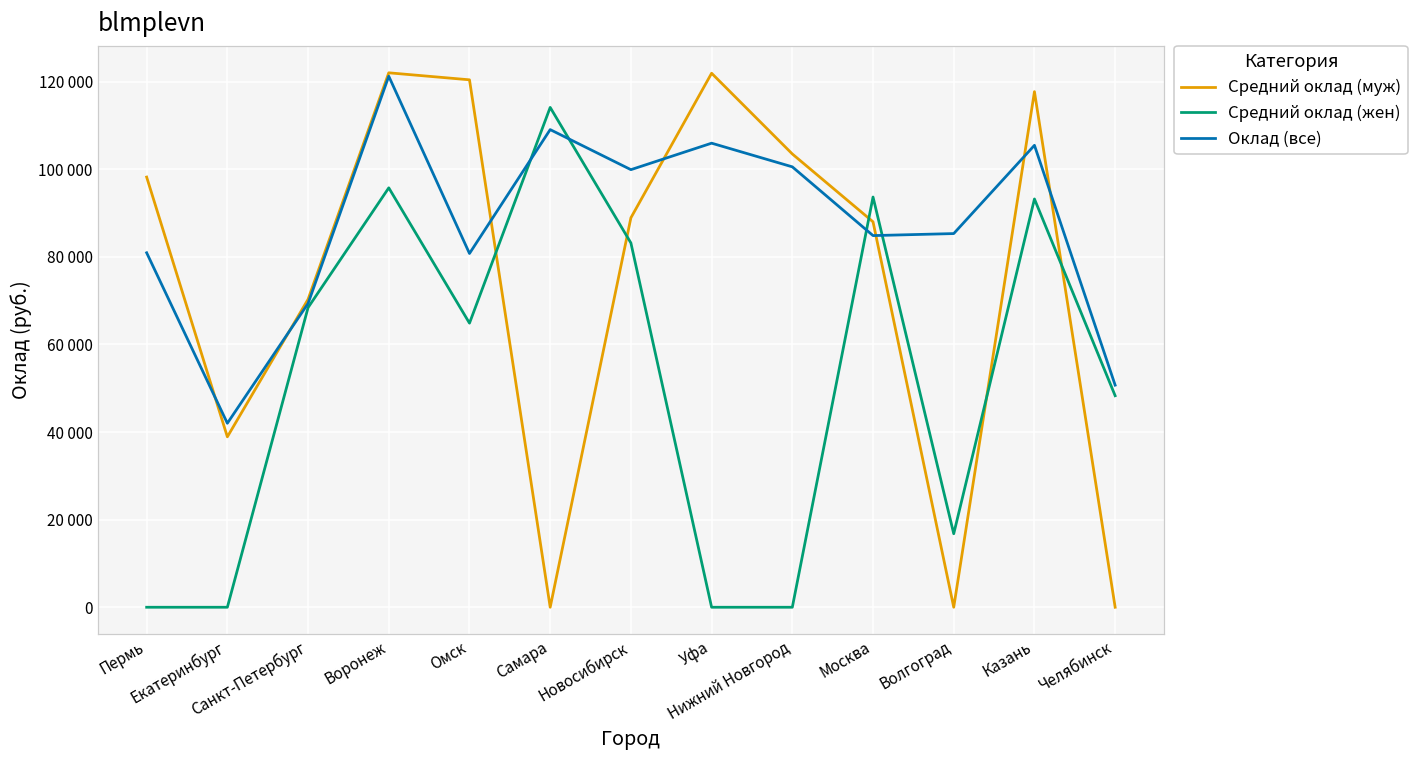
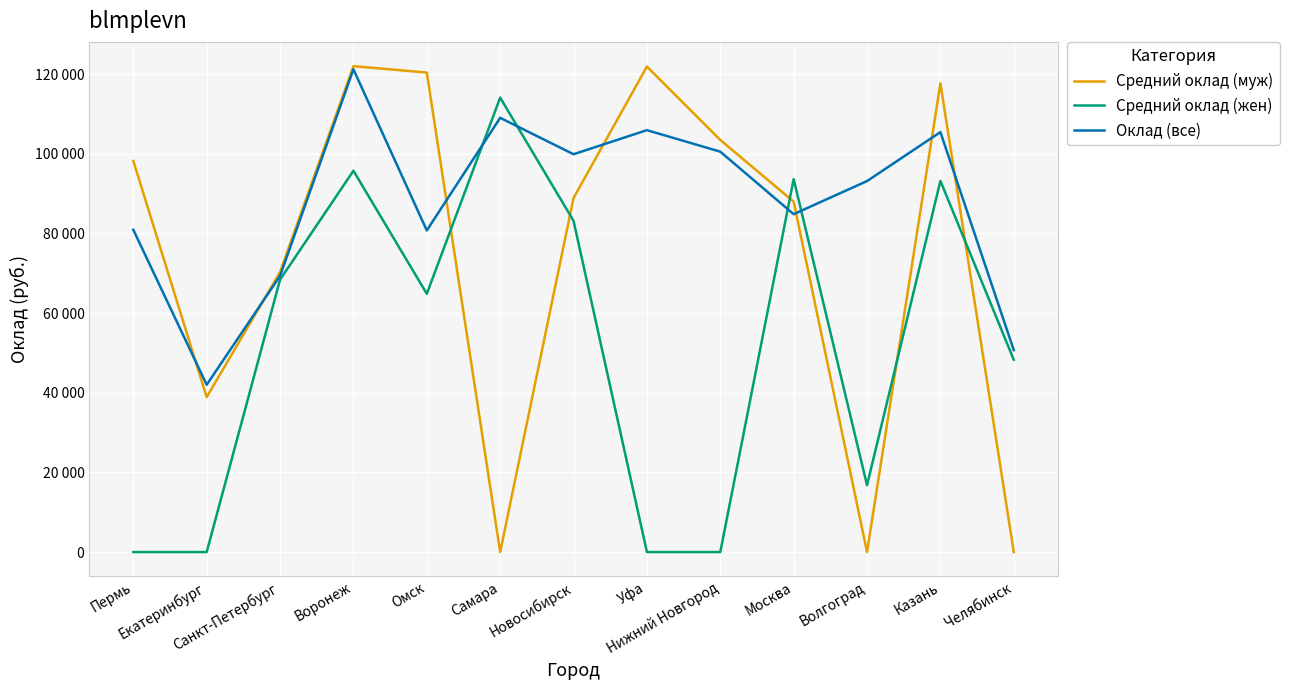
  {
    "Средний оклад (муж)": {
      "Пермь": 98000,
      "Екатеринбург": 39000,
      "Санкт-Петербург": 70000,
      "Воронеж": 122000,
      "Омск": 120000,
      "Самара": 0,
      "Новосибирск": 89000,
      "Уфа": 122000,
      "Нижний Новгород": 103000,
      "Москва": 88000,
      "Волгоград": 0,
      "Казань": 118000,
      "Челябинск": 0
    },
    "Средний оклад (жен)": {
      "Пермь": 0,
      "Екатеринбург": 0,
      "Санкт-Петербург": 68000,
      "Воронеж": 96000,
      "Омск": 65000,
      "Самара": 114000,
      "Новосибирск": 83000,
      "Уфа": 0,
      "Нижний Новгород": 0,
      "Москва": 94000,
      "Волгоград": 17000,
      "Казань": 93000,
      "Челябинск": 48000
    },
    "Оклад (все)": {
      "Пермь": 81000,
      "Екатеринбург": 42000,
      "Санкт-Петербург": 69000,
      "Воронеж": 121000,
      "Омск": 81000,
      "Самара": 109000,
      "Новосибирск": 100000,
      "Уфа": 106000,
      "Нижний Новгород": 101000,
      "Москва": 85000,
-     "Волгоград": 85000,
+     "Волгоград": 93000,
      "Казань": 105000,
      "Челябинск": 51000
    }
  }
